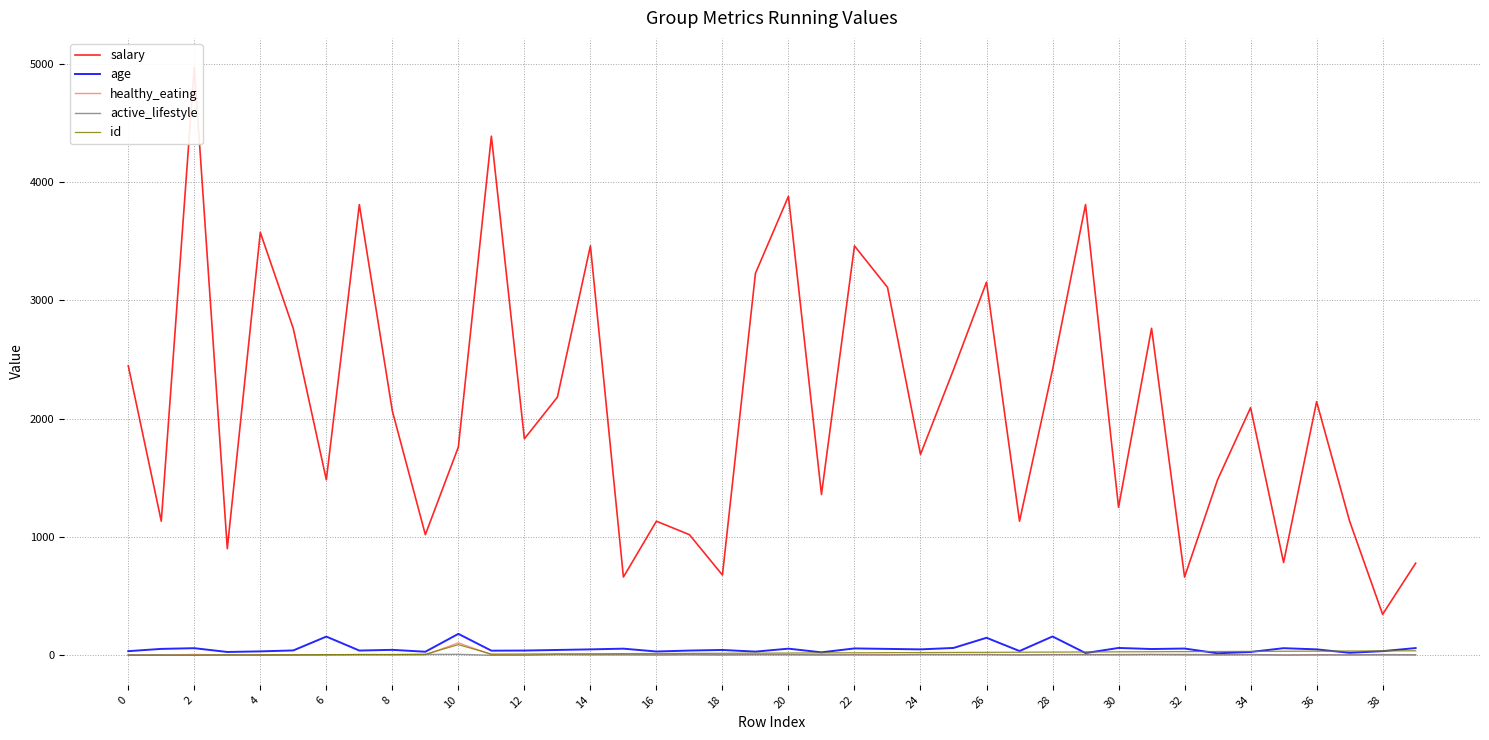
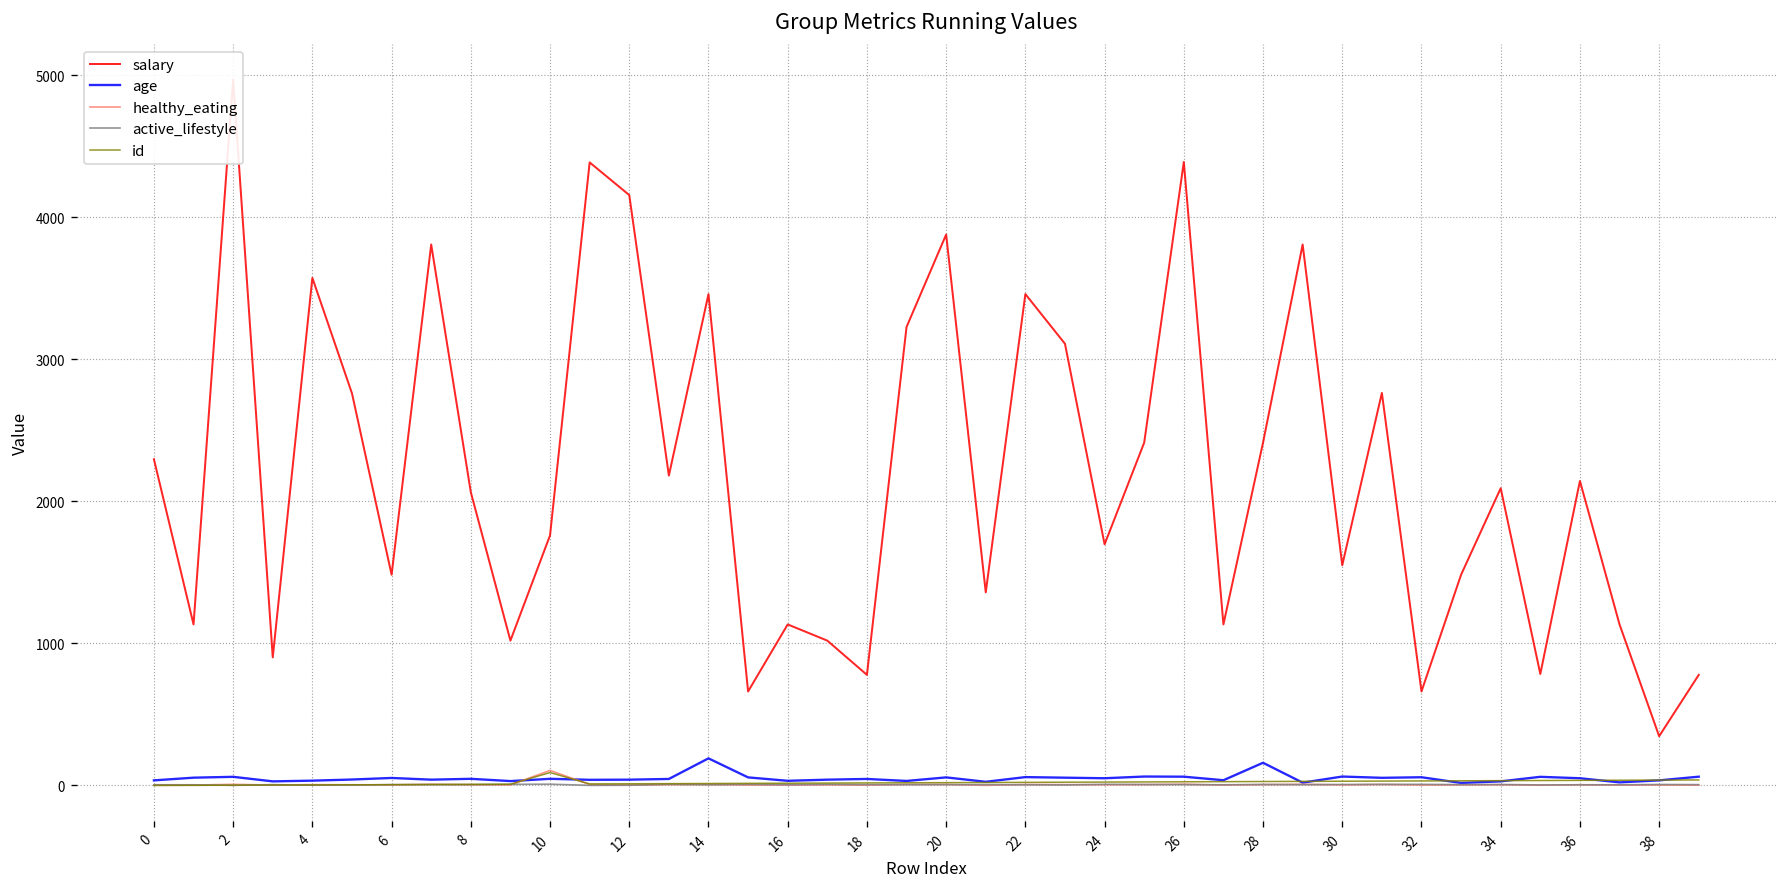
  {
    "salary": {
-     "0": 2450,
+     "0": 2300,
      "4": 3570,
      "6": 1480,
      "8": 2070,
      "10": 1760,
-     "12": 1830,
+     "12": 4160,
      "14": 3460,
      "16": 1130,
-     "18": 680,
+     "18": 780,
      "20": 3880,
      "22": 3460,
      "24": 1700,
-     "26": 3150,
+     "26": 4390,
      "28": 2410,
-     "30": 1250,
+     "30": 1550,
      "32": 660,
      "34": 2090,
      "36": 2140,
      "38": 350
    },
    "age": {
      "0": 40,
      "2": 60,
      "4": 30,
-     "6": 160,
+     "6": 50,
      "8": 50,
-     "10": 180,
+     "10": 50,
      "12": 40,
-     "14": 50,
+     "14": 190,
      "18": 50,
      "20": 60,
      "22": 60,
      "24": 50,
-     "26": 150,
+     "26": 60,
      "28": 160,
      "30": 60,
      "32": 60
    },
    "active_lifestyle": {
      "10": 10
    },
    "id": {
      "30": 30,
      "32": 30
    }
  }
